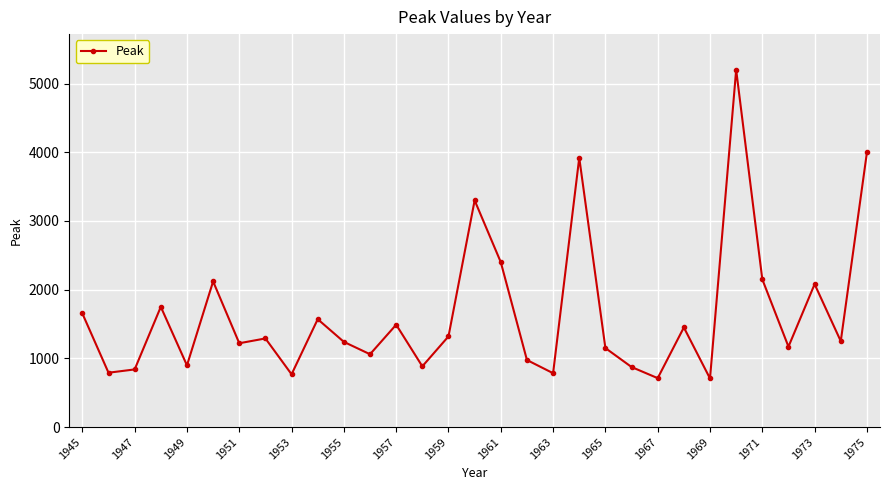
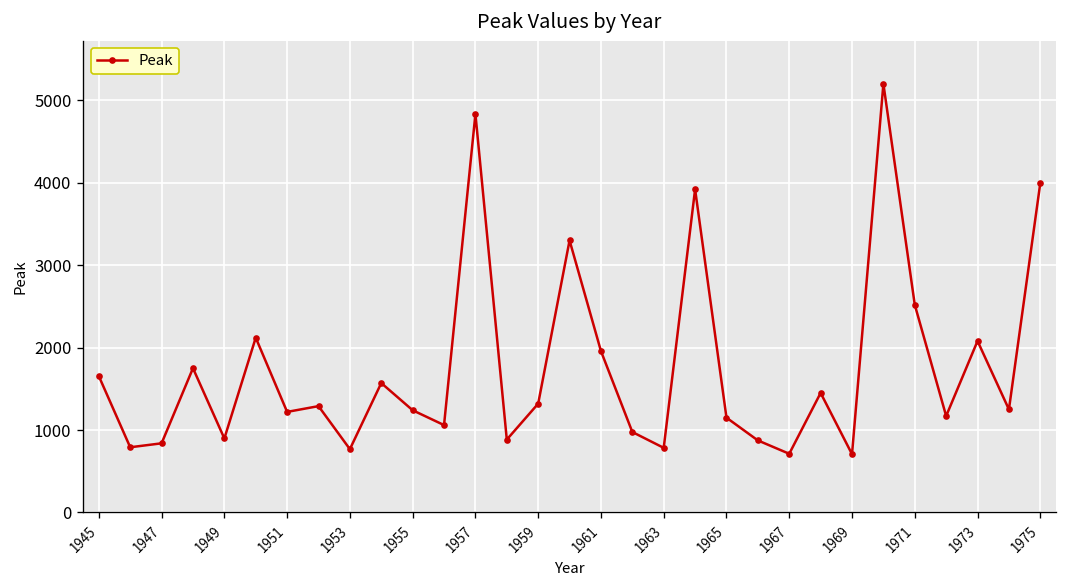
  {
    "1945": 1700,
    "1947": 800,
    "1949": 900,
    "1951": 1200,
    "1953": 800,
    "1955": 1200,
-   "1957": 1500,
+   "1957": 4800,
    "1959": 1300,
-   "1961": 2400,
+   "1961": 2000,
    "1963": 800,
    "1965": 1200,
    "1967": 700,
    "1969": 700,
-   "1971": 2200,
+   "1971": 2500,
    "1973": 2100,
    "1975": 4000
  }
